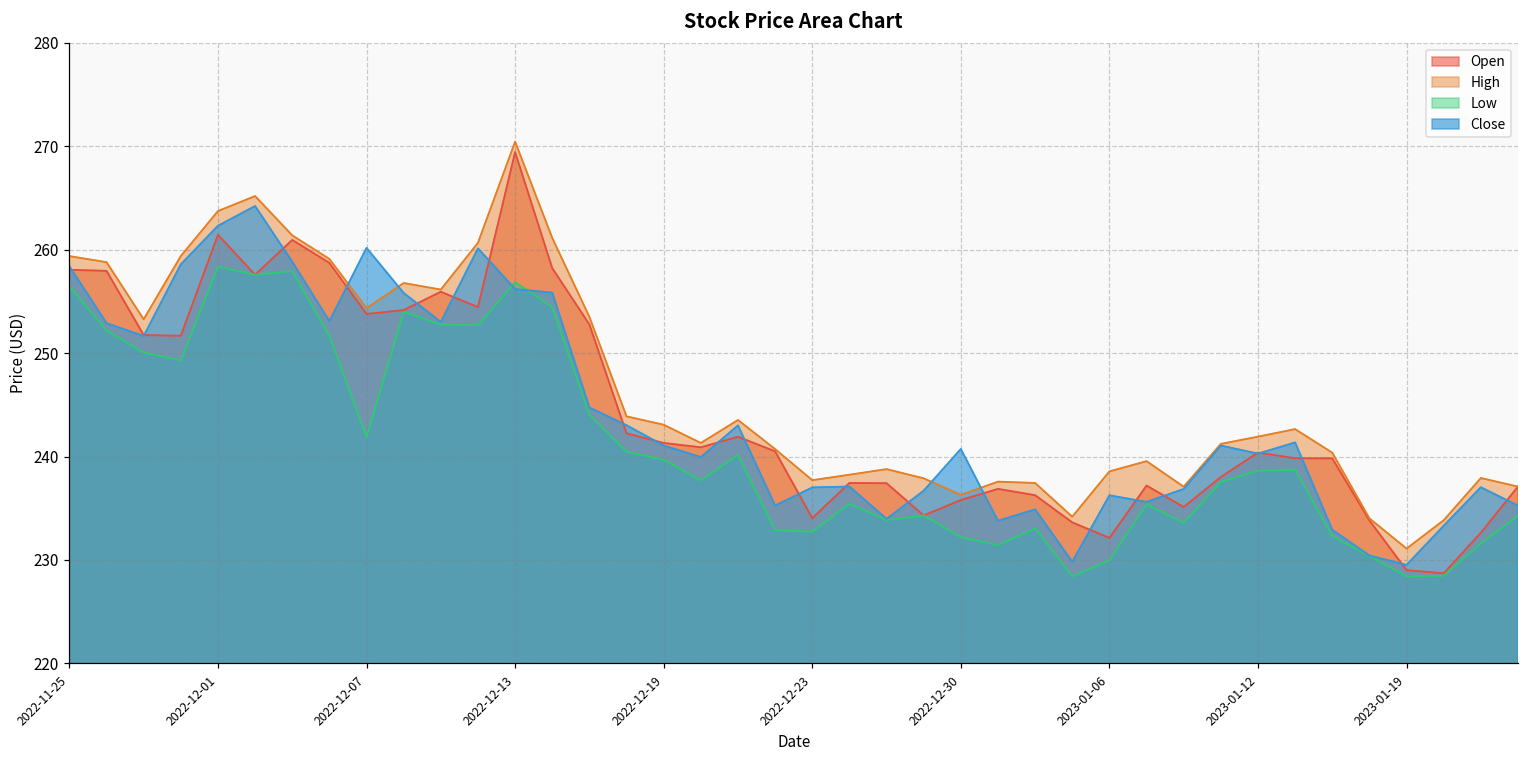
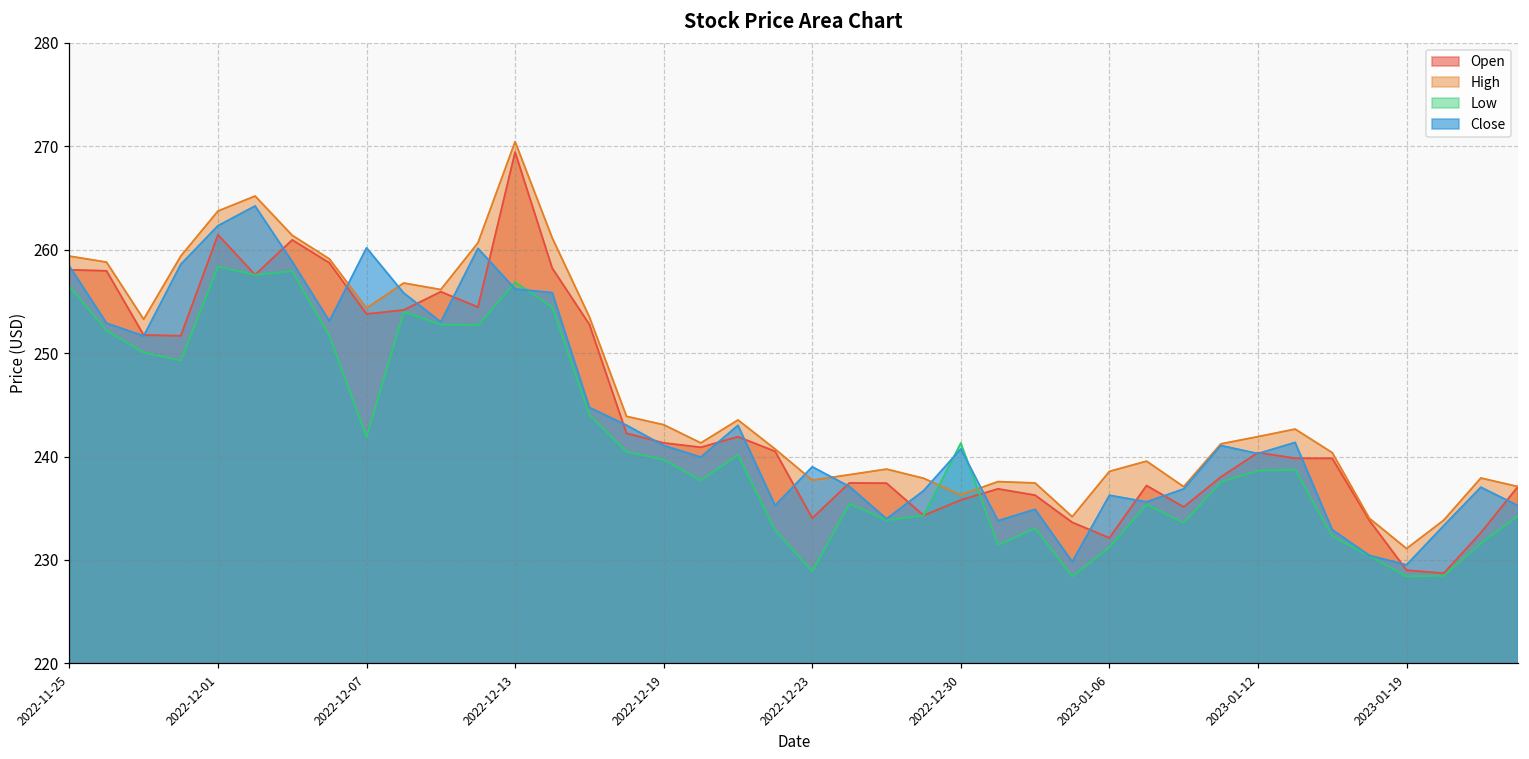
  {
    "Low": {
      "2022-11-25": 256,
      "2022-12-01": 258,
      "2022-12-07": 242,
      "2022-12-13": 257,
      "2022-12-19": 240,
-     "2022-12-23": 233,
-     "2022-12-30": 232,
-     "2023-01-06": 230,
+     "2022-12-23": 229,
+     "2022-12-30": 241,
+     "2023-01-06": 231,
      "2023-01-12": 239,
      "2023-01-19": 228
    },
    "Close": {
      "2022-11-25": 258,
      "2022-12-01": 262,
      "2022-12-07": 260,
      "2022-12-13": 256,
-     "2022-12-23": 237,
+     "2022-12-23": 239,
      "2022-12-30": 241,
      "2023-01-06": 236,
      "2023-01-19": 230
    }
  }
